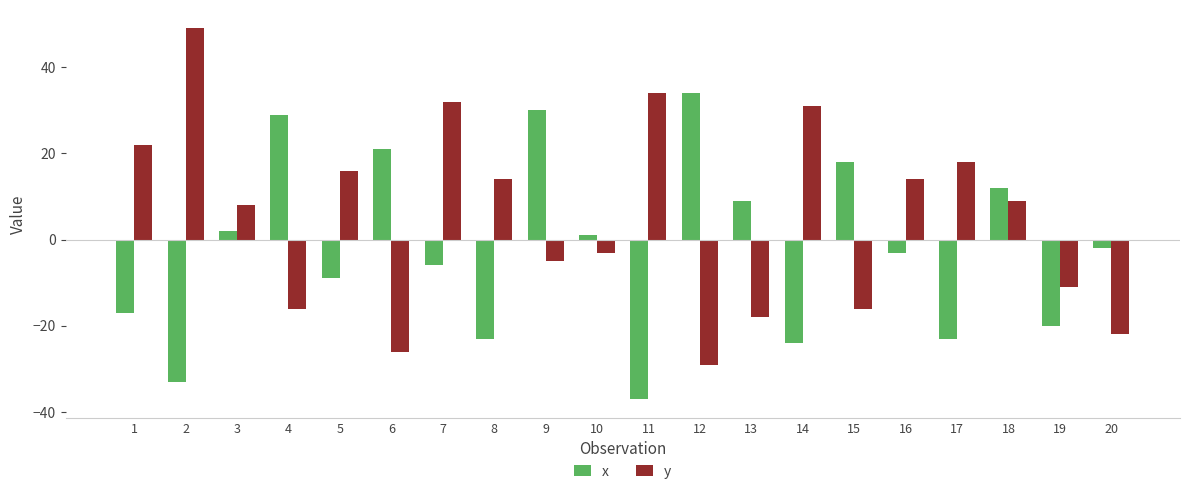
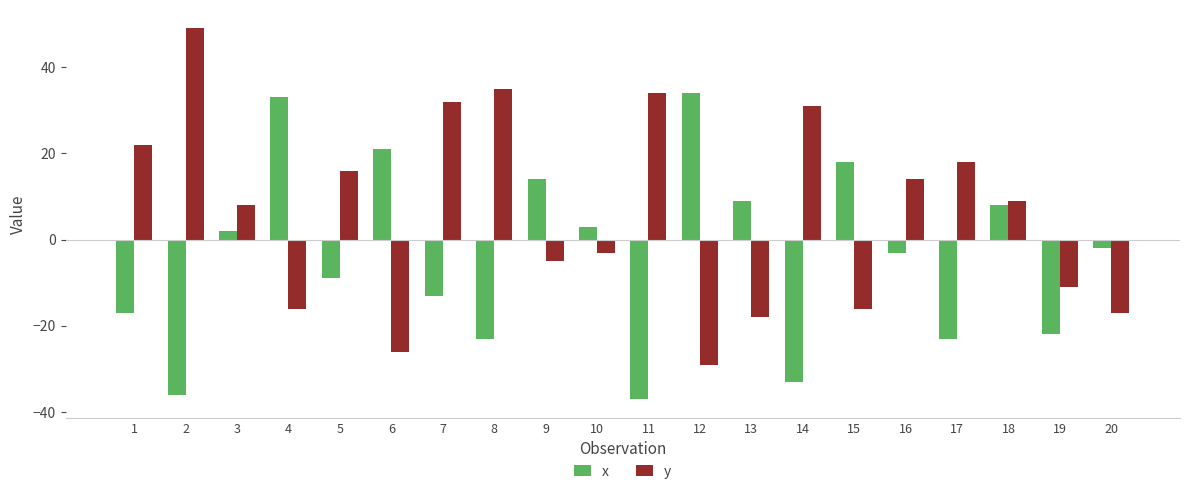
  {
    "x": {
      "1": -17,
-     "2": -33,
+     "2": -36,
      "3": 2,
-     "4": 29,
+     "4": 33,
      "5": -9,
      "6": 21,
-     "7": -6,
+     "7": -13,
      "8": -23,
-     "9": 30,
-     "10": 1,
+     "9": 14,
+     "10": 3,
      "11": -37,
      "12": 34,
      "13": 9,
-     "14": -24,
+     "14": -33,
      "15": 18,
      "16": -3,
      "17": -23,
-     "18": 12,
-     "19": -20,
+     "18": 8,
+     "19": -22,
      "20": -2
    },
    "y": {
      "1": 22,
      "2": 49,
      "3": 8,
      "4": -16,
      "5": 16,
      "6": -26,
      "7": 32,
-     "8": 14,
+     "8": 35,
      "9": -5,
      "10": -3,
      "11": 34,
      "12": -29,
      "13": -18,
      "14": 31,
      "15": -16,
      "16": 14,
      "17": 18,
      "18": 9,
      "19": -11,
-     "20": -22
+     "20": -17
    }
  }
